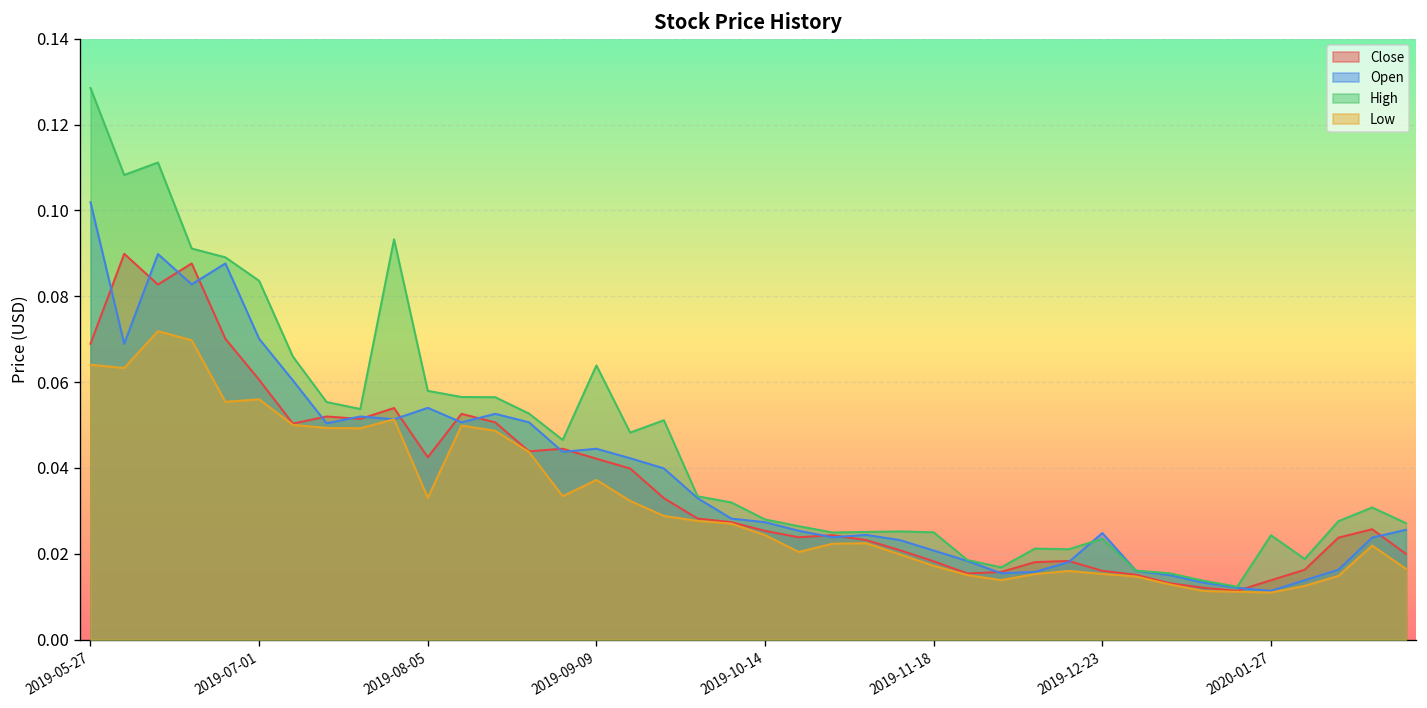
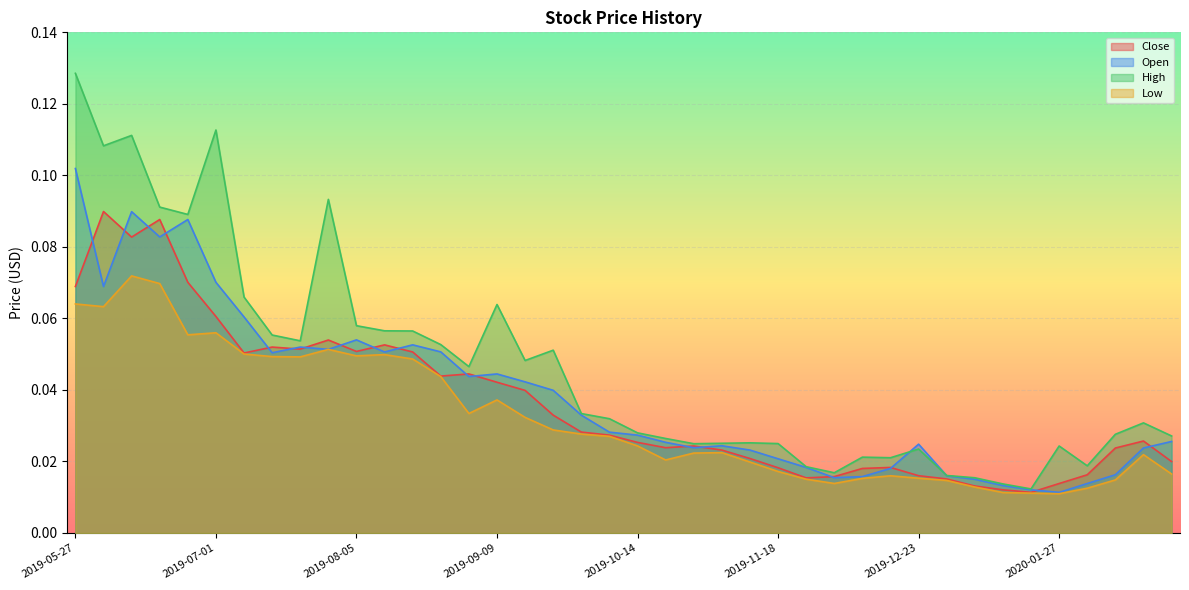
  {
    "Close": {
      "2019-05-27": 0.069,
      "2019-07-01": 0.061,
-     "2019-08-05": 0.042,
+     "2019-08-05": 0.051,
      "2019-09-09": 0.042,
      "2019-10-14": 0.025,
      "2019-11-18": 0.018,
      "2020-01-27": 0.014
    },
    "Open": {
      "2019-05-27": 0.102,
      "2019-07-01": 0.070,
      "2019-08-05": 0.054,
      "2019-09-09": 0.044,
      "2019-11-18": 0.021,
      "2019-12-23": 0.025
    },
    "High": {
      "2019-05-27": 0.129,
-     "2019-07-01": 0.084,
+     "2019-07-01": 0.113,
      "2019-08-05": 0.058,
      "2019-09-09": 0.064,
      "2019-11-18": 0.025,
      "2019-12-23": 0.023,
      "2020-01-27": 0.024
    },
    "Low": {
      "2019-05-27": 0.064,
      "2019-07-01": 0.056,
-     "2019-08-05": 0.033,
+     "2019-08-05": 0.050,
      "2019-09-09": 0.037,
      "2019-10-14": 0.024,
      "2019-11-18": 0.017
    }
  }
